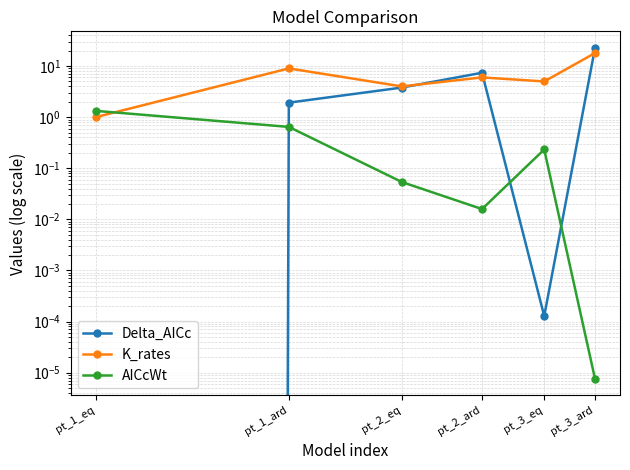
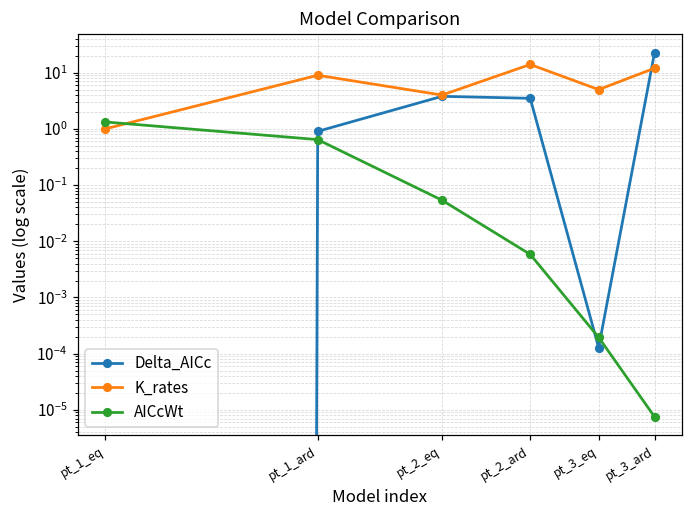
  {
    "Delta_AICc": {
-     "pt_1_ard": 1.9,
-     "pt_2_ard": 7,
+     "pt_1_ard": 0.9,
+     "pt_2_ard": 3,
      "pt_3_eq": 0.00013,
      "pt_3_ard": 20
    },
    "K_rates": {
      "pt_1_eq": 1,
      "pt_1_ard": 9,
-     "pt_2_ard": 6,
+     "pt_2_ard": 14,
      "pt_3_eq": 5,
-     "pt_3_ard": 18
+     "pt_3_ard": 12
    },
    "AICcWt": {
      "pt_1_eq": 1.3,
      "pt_1_ard": 0.6,
      "pt_2_eq": 0.05,
-     "pt_2_ard": 0.016,
-     "pt_3_eq": 0.2,
+     "pt_2_ard": 0.006,
+     "pt_3_eq": 0.00020,
      "pt_3_ard": 0.000008
    }
  }
